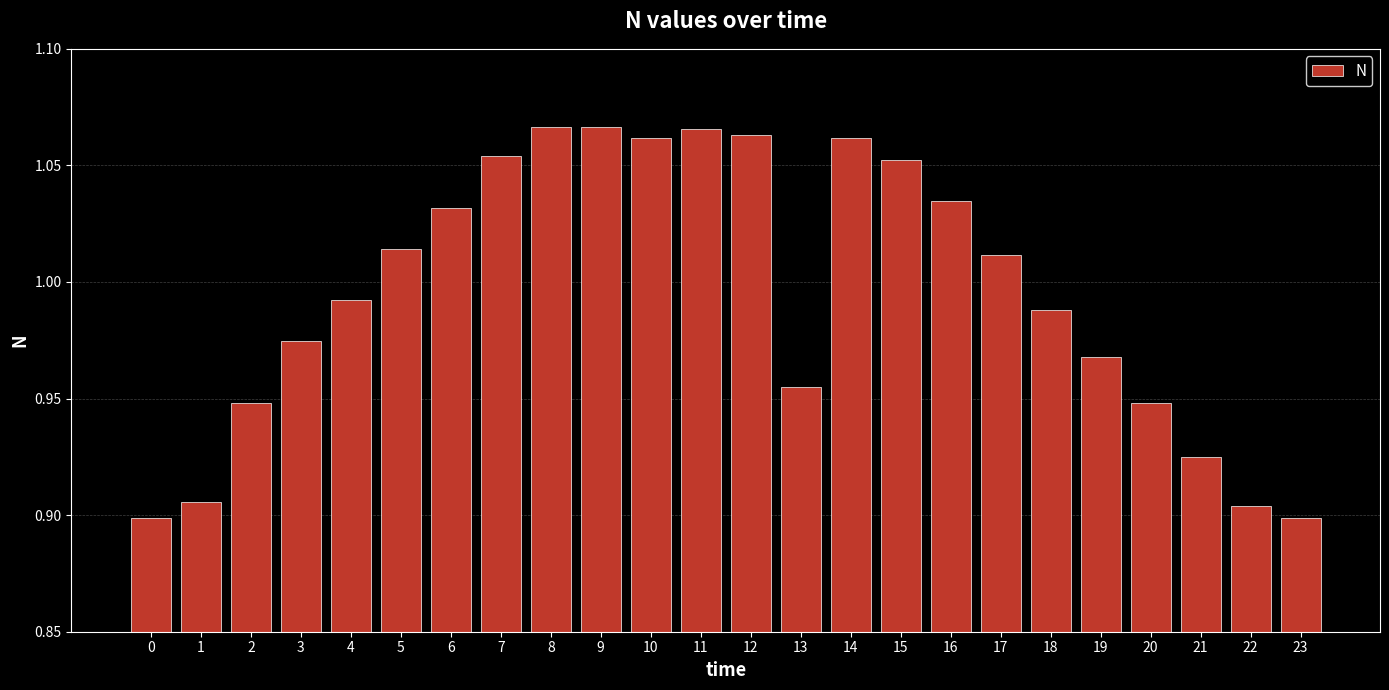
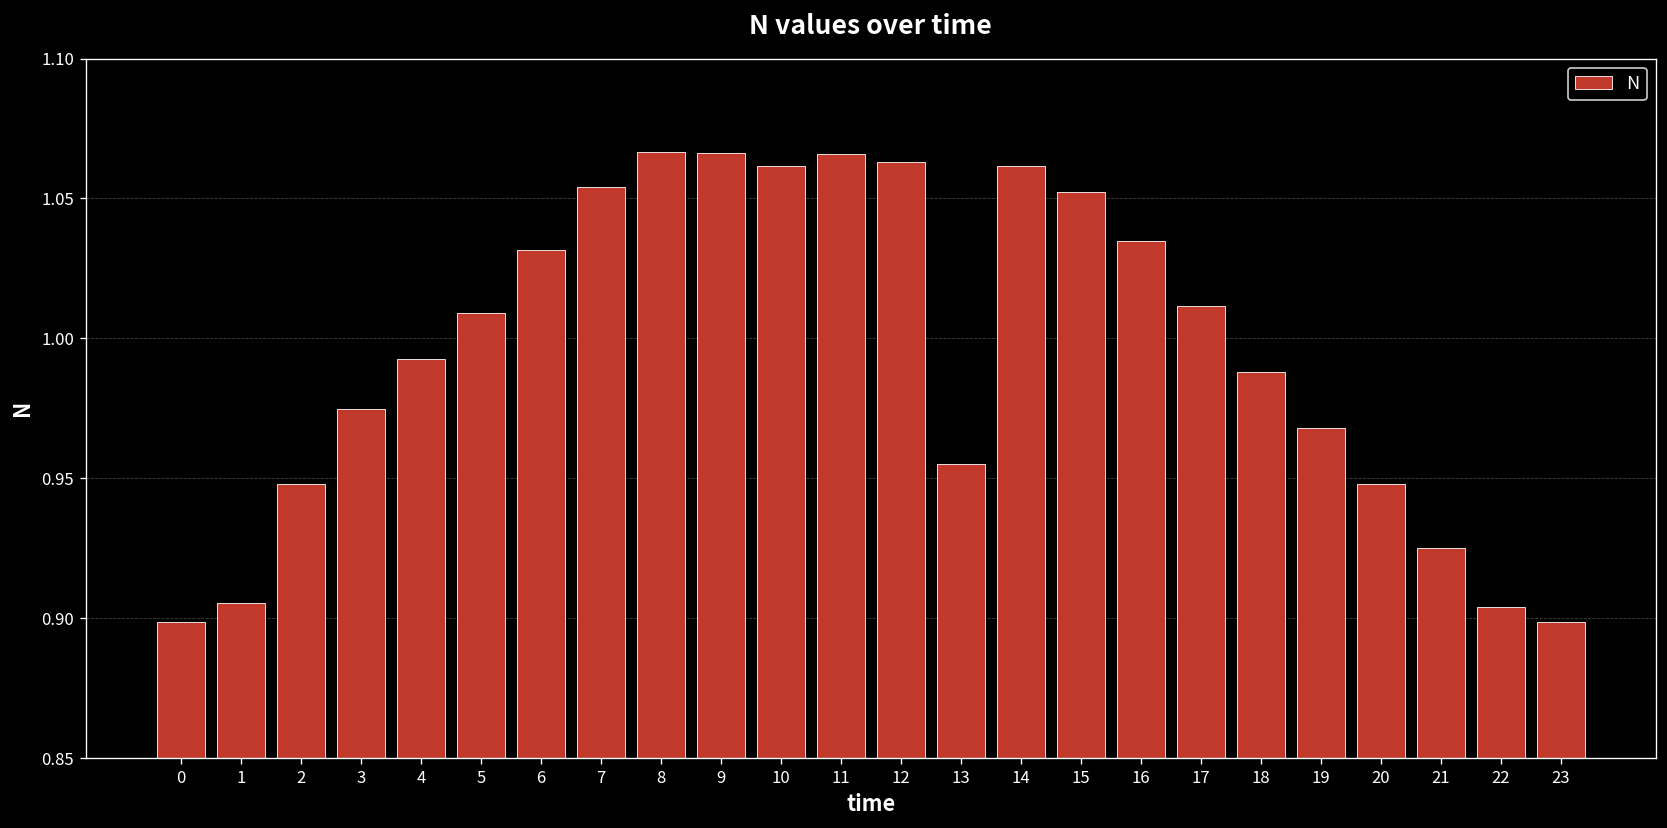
  {
    "0": 0.899,
    "1": 0.906,
    "2": 0.948,
    "3": 0.975,
    "4": 0.992,
-   "5": 1.014,
+   "5": 1.009,
    "6": 1.032,
    "7": 1.054,
    "8": 1.066,
    "9": 1.066,
    "10": 1.062,
    "11": 1.066,
    "12": 1.063,
    "13": 0.955,
    "14": 1.062,
    "15": 1.052,
    "16": 1.035,
    "17": 1.011,
    "18": 0.988,
    "19": 0.968,
    "20": 0.948,
    "21": 0.925,
    "22": 0.904,
    "23": 0.899
  }
